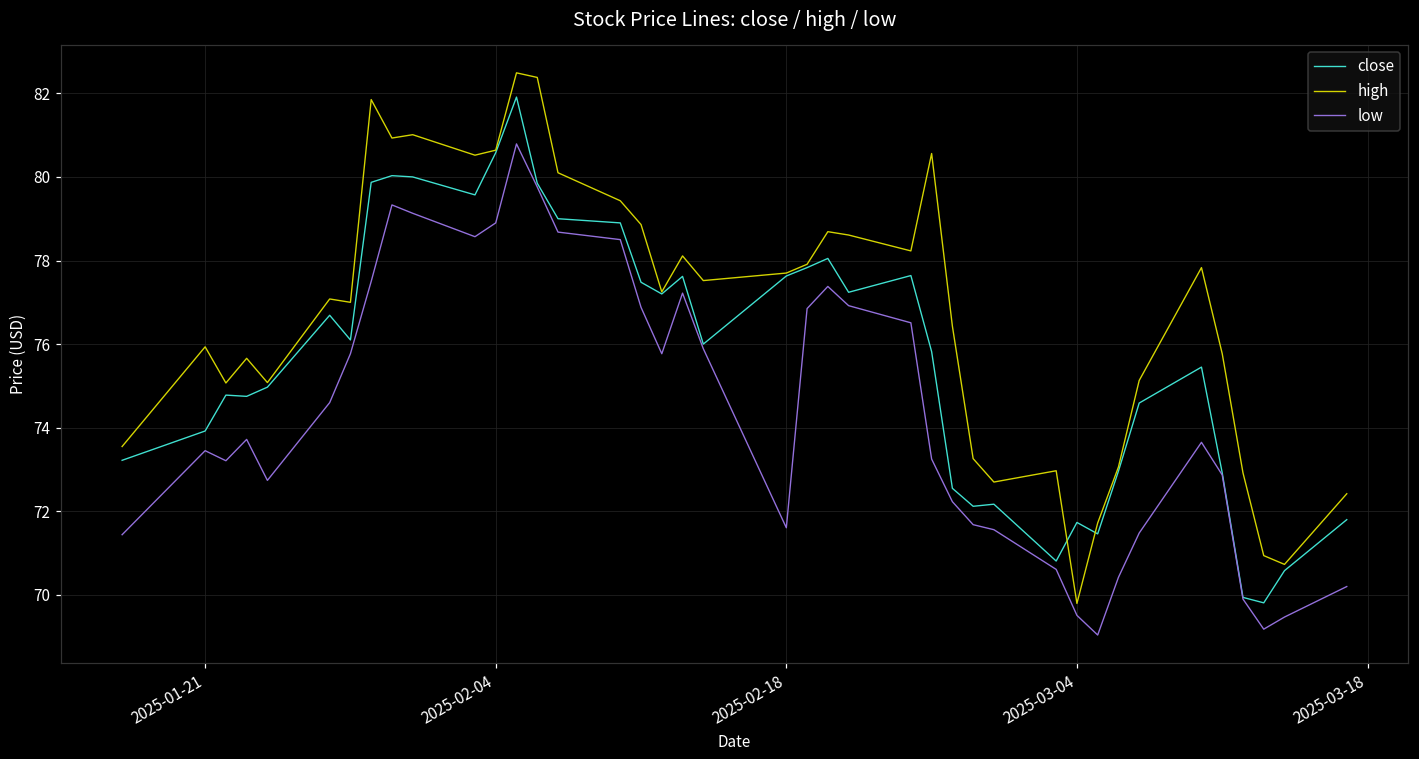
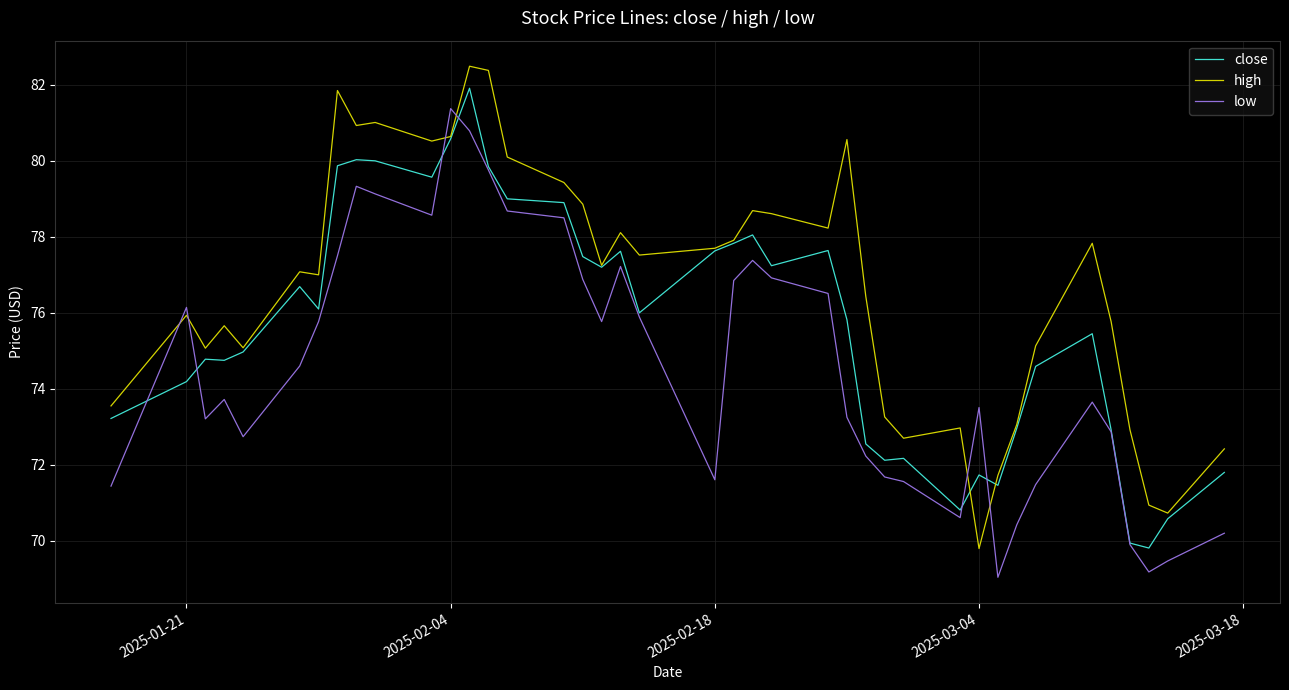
  {
    "close": {
-     "2025-01-21": 73.9,
+     "2025-01-21": 74.2,
      "2025-02-18": 77.6,
      "2025-03-04": 71.7
    },
    "high": {
      "2025-01-21": 75.9,
      "2025-02-18": 77.7,
      "2025-03-04": 69.8
    },
    "low": {
-     "2025-01-21": 73.4,
-     "2025-02-04": 78.9,
+     "2025-01-21": 76.1,
+     "2025-02-04": 81.4,
      "2025-02-18": 71.6,
-     "2025-03-04": 69.5
+     "2025-03-04": 73.5
    }
  }
